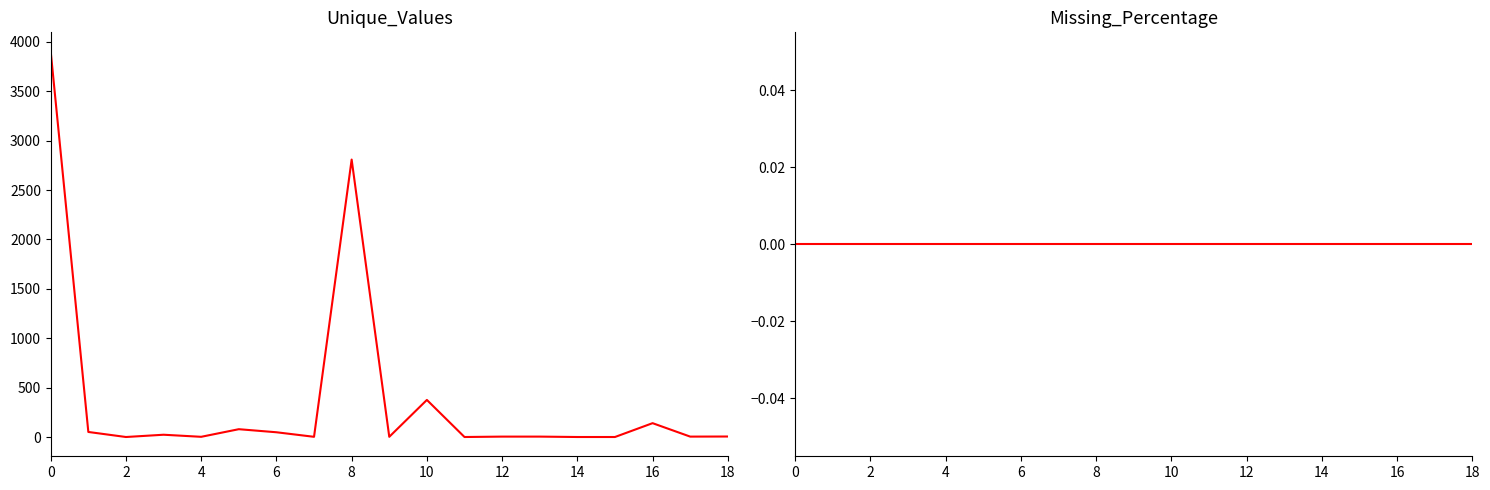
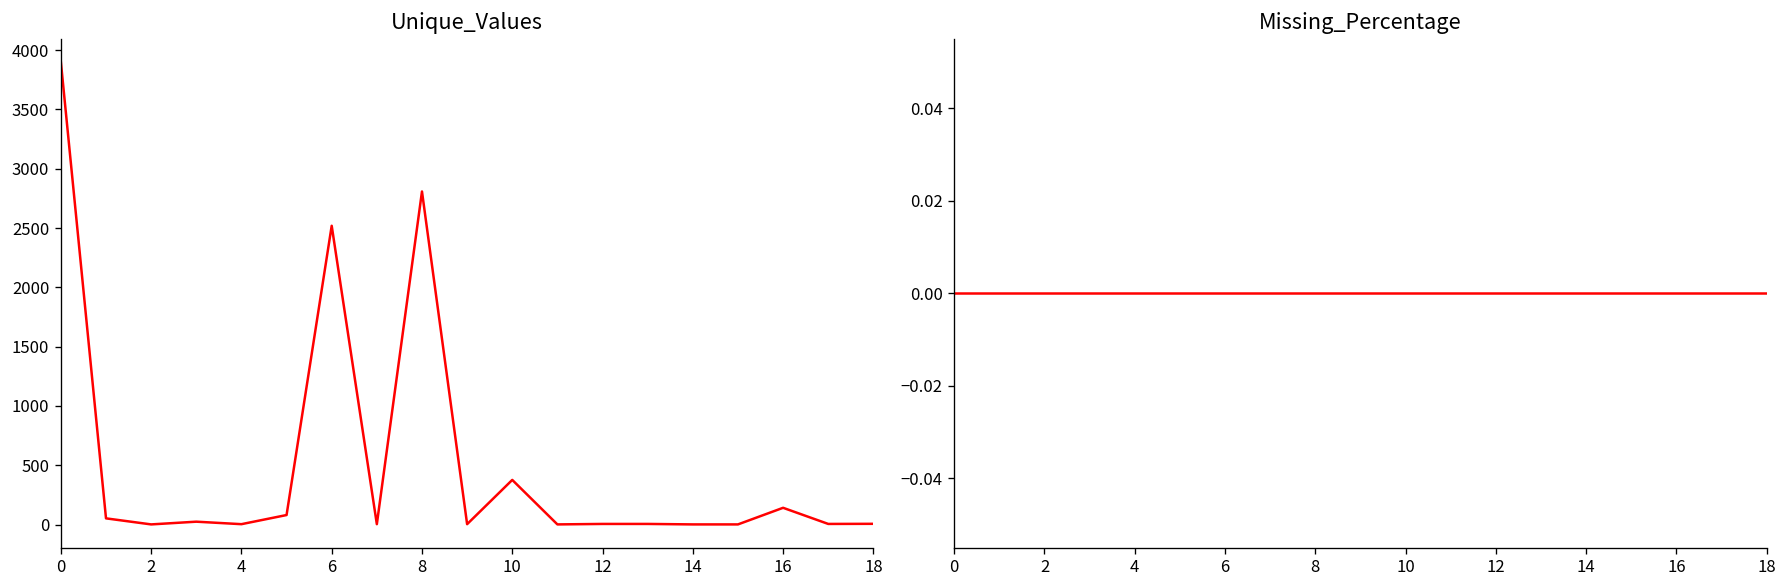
  {
    "Unique_Values": {
      "0": 3900,
      "2": 0,
      "4": 0,
-     "6": 100,
+     "6": 2500,
      "8": 2800,
      "10": 400,
      "12": 0,
      "14": 0,
      "16": 100,
      "18": 0
    },
    "Missing_Percentage": {
      "0": 0.000,
      "2": 0.000,
      "4": 0.000,
      "6": 0.000,
      "8": 0.000,
      "10": 0.000,
      "12": 0.000,
      "14": 0.000,
      "16": 0.000,
      "18": 0.000
    }
  }
